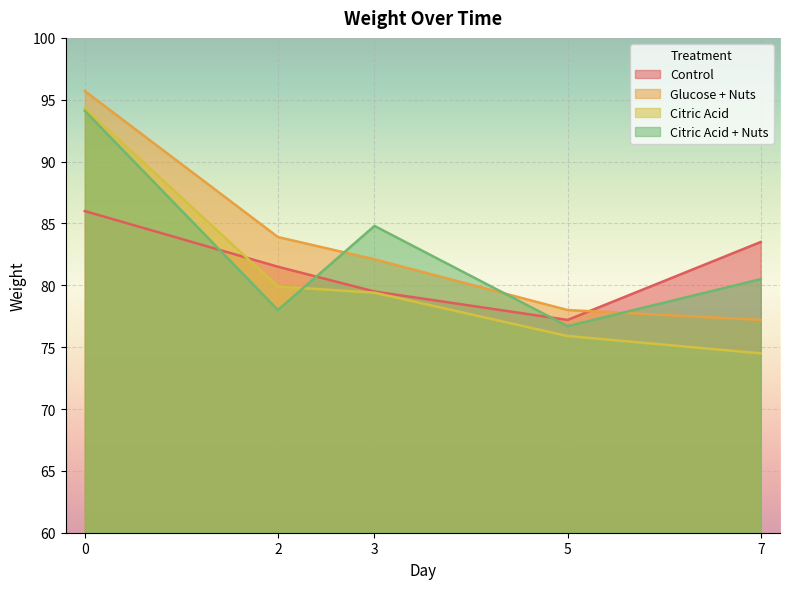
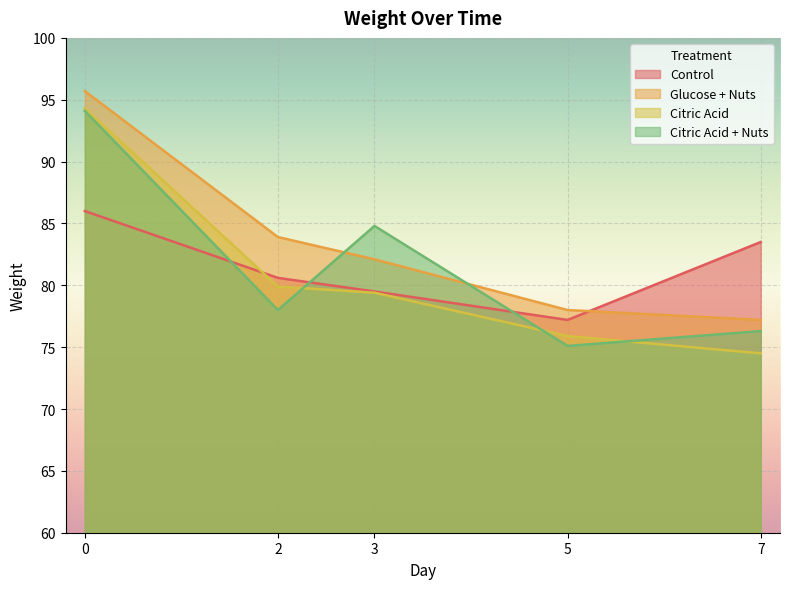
  {
    "Control": {
      "0": 86.0,
-     "2": 81.5,
+     "2": 80.6,
      "5": 77.2,
      "7": 83.5
    },
    "Citric Acid + Nuts": {
      "2": 78.0,
      "3": 84.8,
-     "5": 76.7,
-     "7": 80.5
+     "5": 75.1,
+     "7": 76.3
    }
  }
